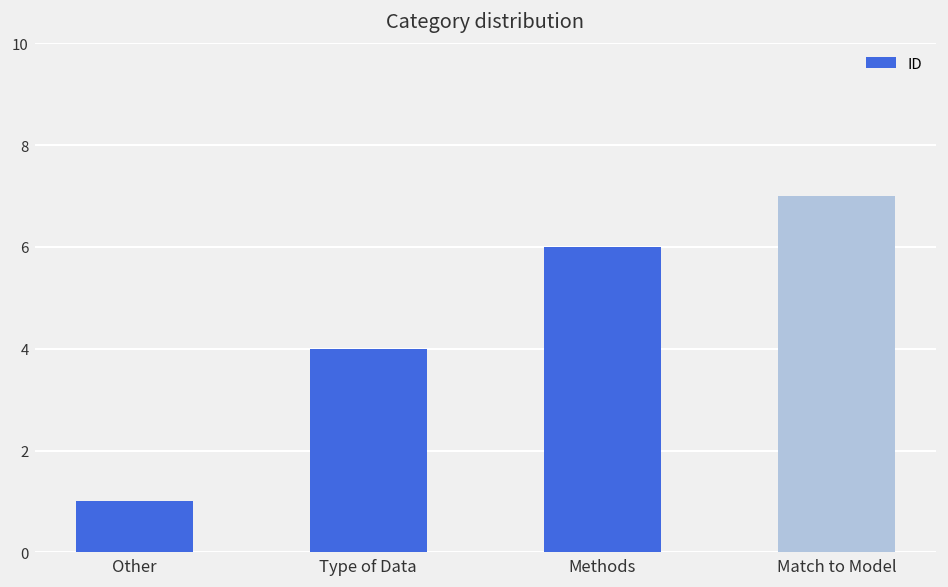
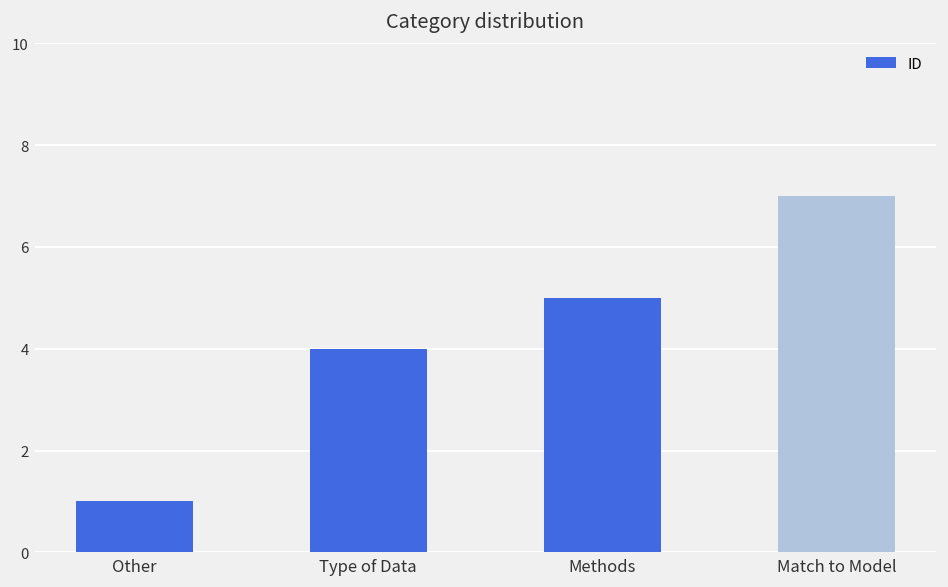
  {
    "Other": 1,
    "Type of Data": 4,
-   "Methods": 6,
+   "Methods": 5,
    "Match to Model": 7
  }
